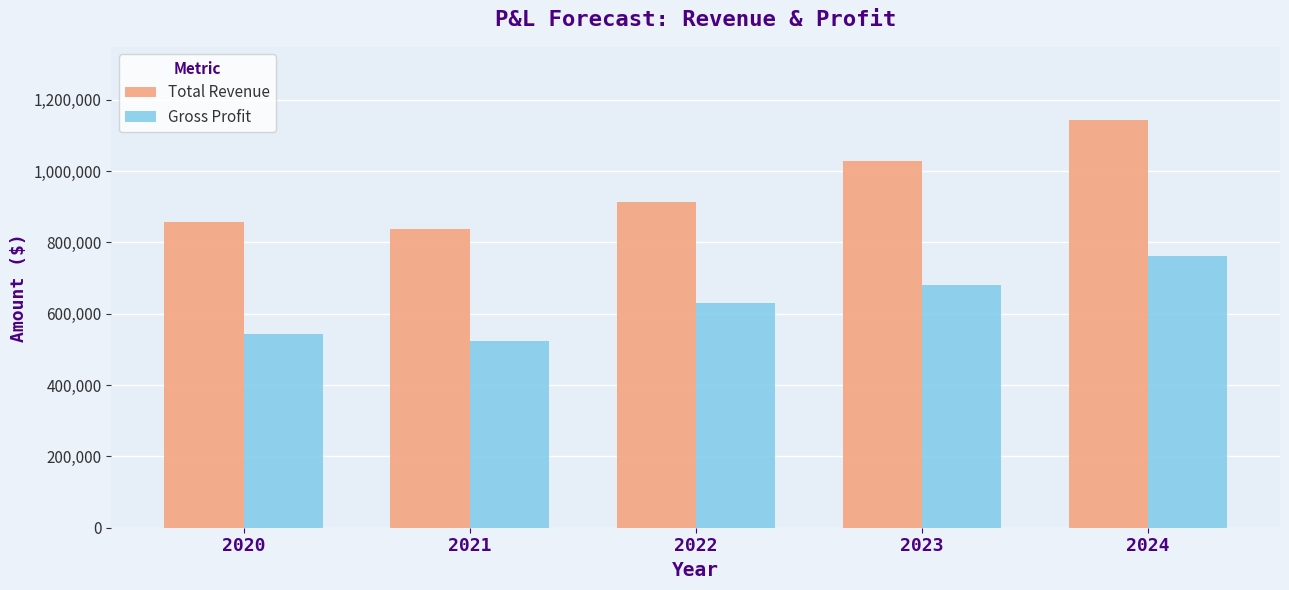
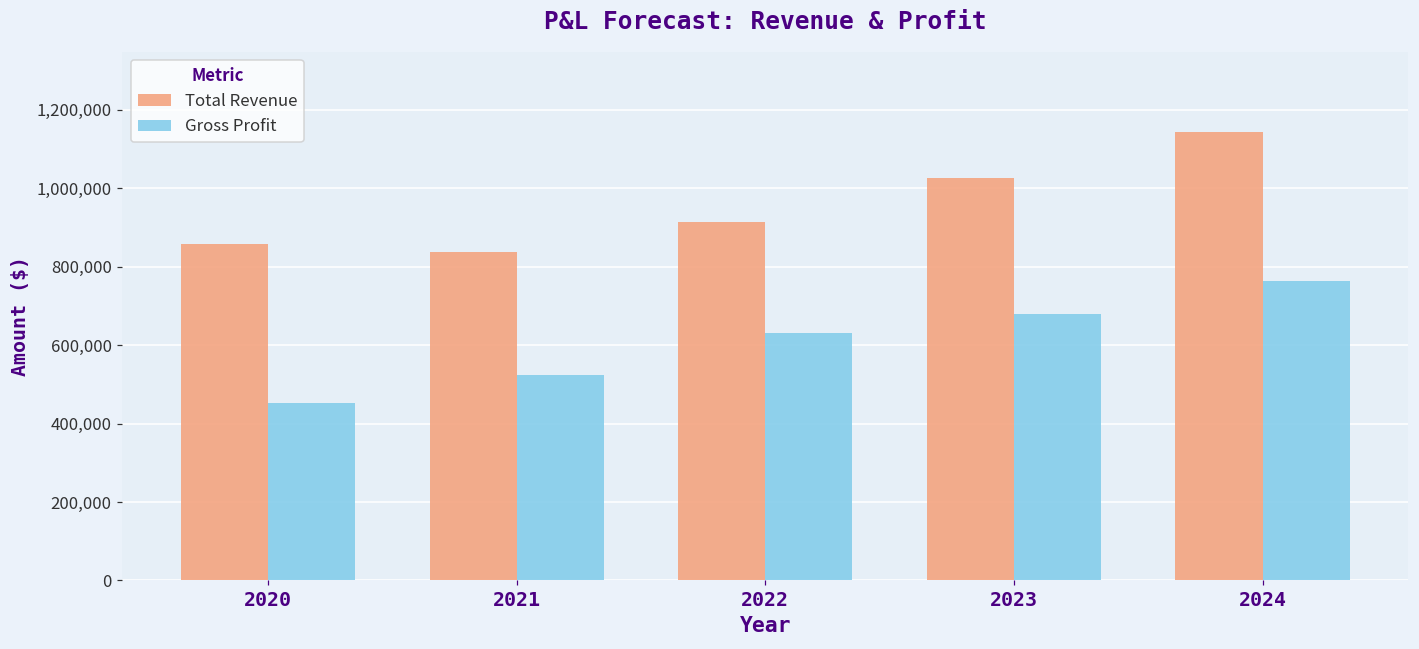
  {
    "Total Revenue": {
      "2020": "860,000",
      "2021": "840,000",
      "2022": "910,000",
      "2023": "1,030,000",
      "2024": "1,140,000"
    },
    "Gross Profit": {
-     "2020": "540,000",
+     "2020": "450,000",
      "2021": "520,000",
      "2022": "630,000",
      "2023": "680,000",
      "2024": "760,000"
    }
  }
